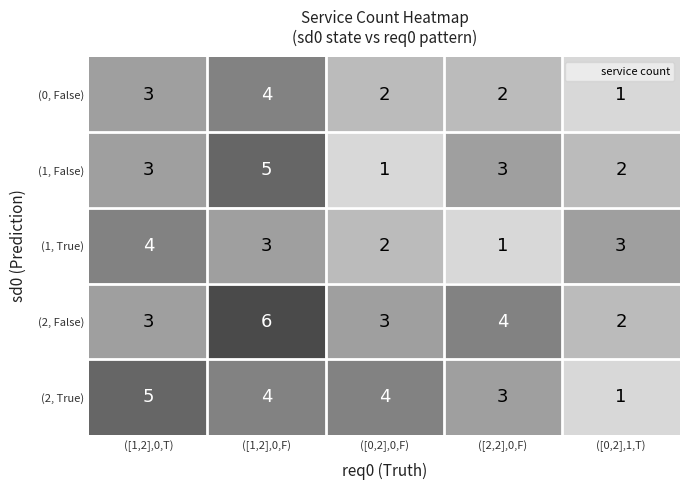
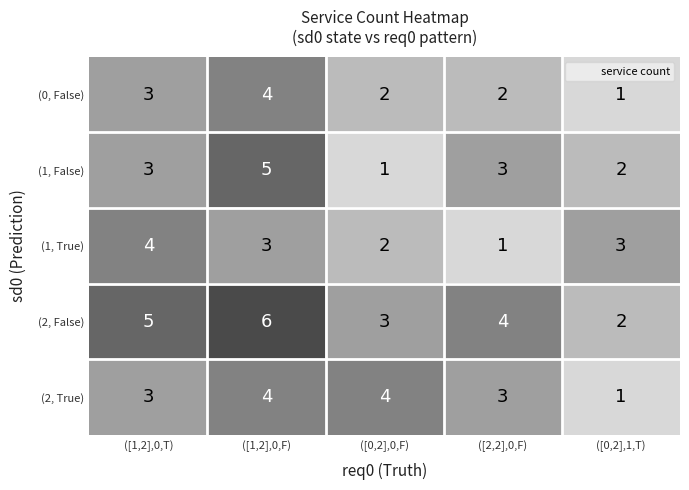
  {
    "(0, False)": {
      "([1,2],0,T)": 3,
      "([1,2],0,F)": 4,
      "([0,2],0,F)": 2,
      "([2,2],0,F)": 2,
      "([0,2],1,T)": 1
    },
    "(1, False)": {
      "([1,2],0,T)": 3,
      "([1,2],0,F)": 5,
      "([0,2],0,F)": 1,
      "([2,2],0,F)": 3,
      "([0,2],1,T)": 2
    },
    "(1, True)": {
      "([1,2],0,T)": 4,
      "([1,2],0,F)": 3,
      "([0,2],0,F)": 2,
      "([2,2],0,F)": 1,
      "([0,2],1,T)": 3
    },
    "(2, False)": {
-     "([1,2],0,T)": 3,
+     "([1,2],0,T)": 5,
      "([1,2],0,F)": 6,
      "([0,2],0,F)": 3,
      "([2,2],0,F)": 4,
      "([0,2],1,T)": 2
    },
    "(2, True)": {
-     "([1,2],0,T)": 5,
+     "([1,2],0,T)": 3,
      "([1,2],0,F)": 4,
      "([0,2],0,F)": 4,
      "([2,2],0,F)": 3,
      "([0,2],1,T)": 1
    }
  }
